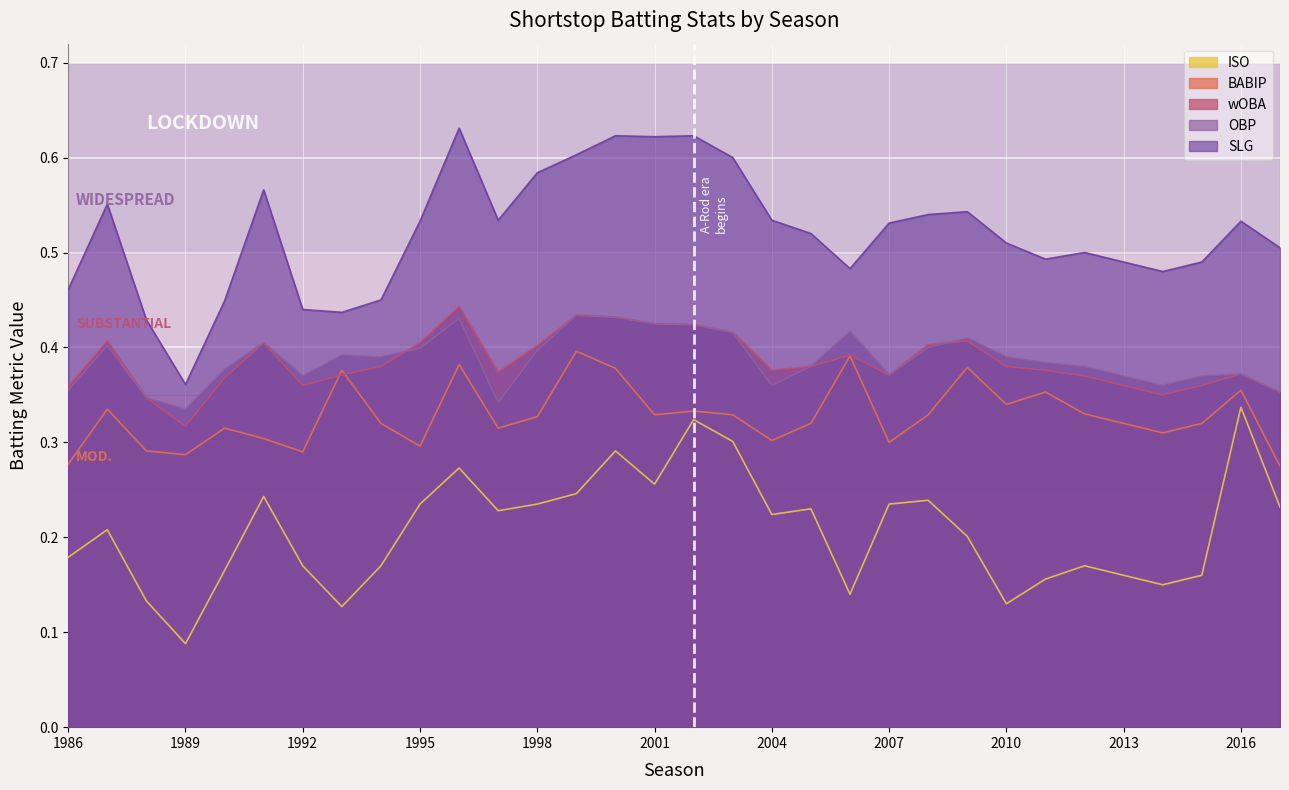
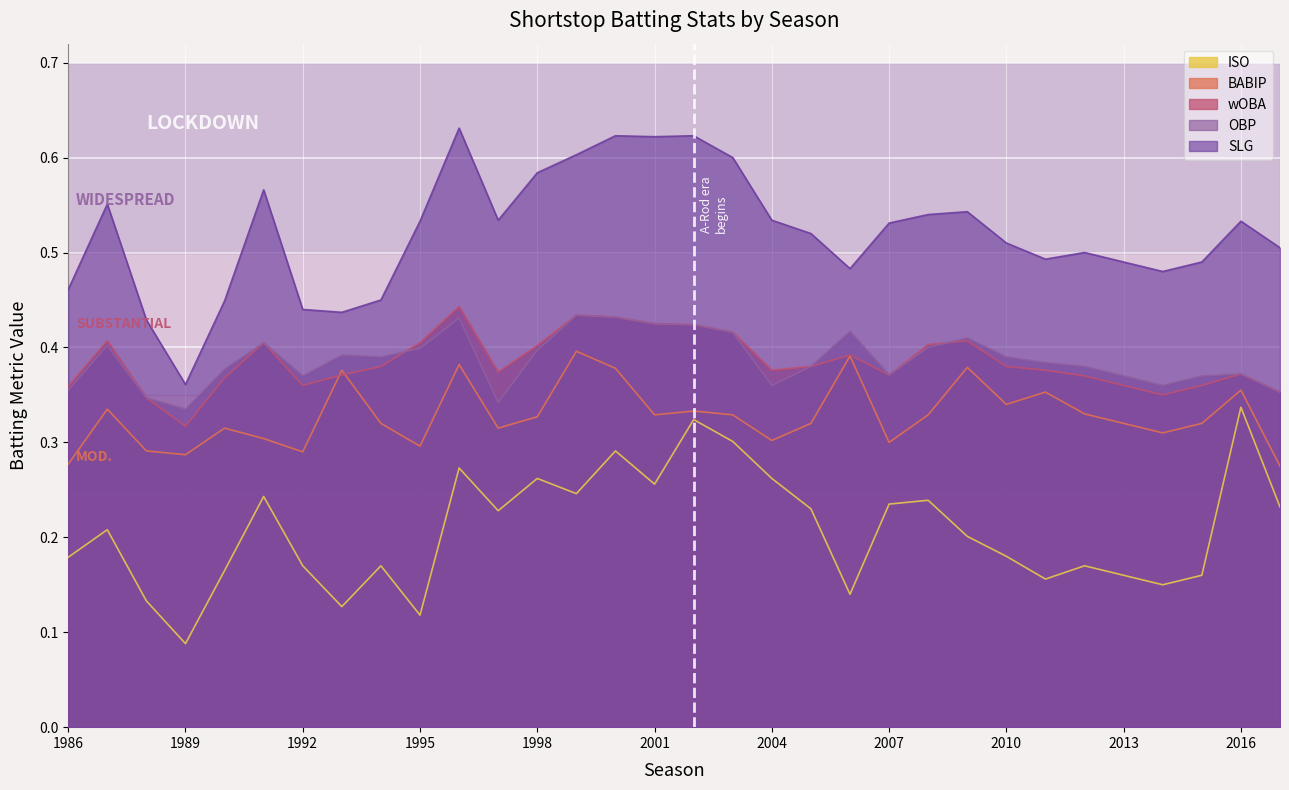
  {
    "ISO": {
      "1986": 0.18,
      "1989": 0.09,
      "1992": 0.17,
-     "1995": 0.24,
-     "1998": 0.24,
+     "1995": 0.12,
+     "1998": 0.26,
      "2001": 0.26,
-     "2004": 0.22,
+     "2004": 0.26,
      "2007": 0.24,
-     "2010": 0.13,
+     "2010": 0.18,
      "2013": 0.16,
      "2016": 0.34
    }
  }
